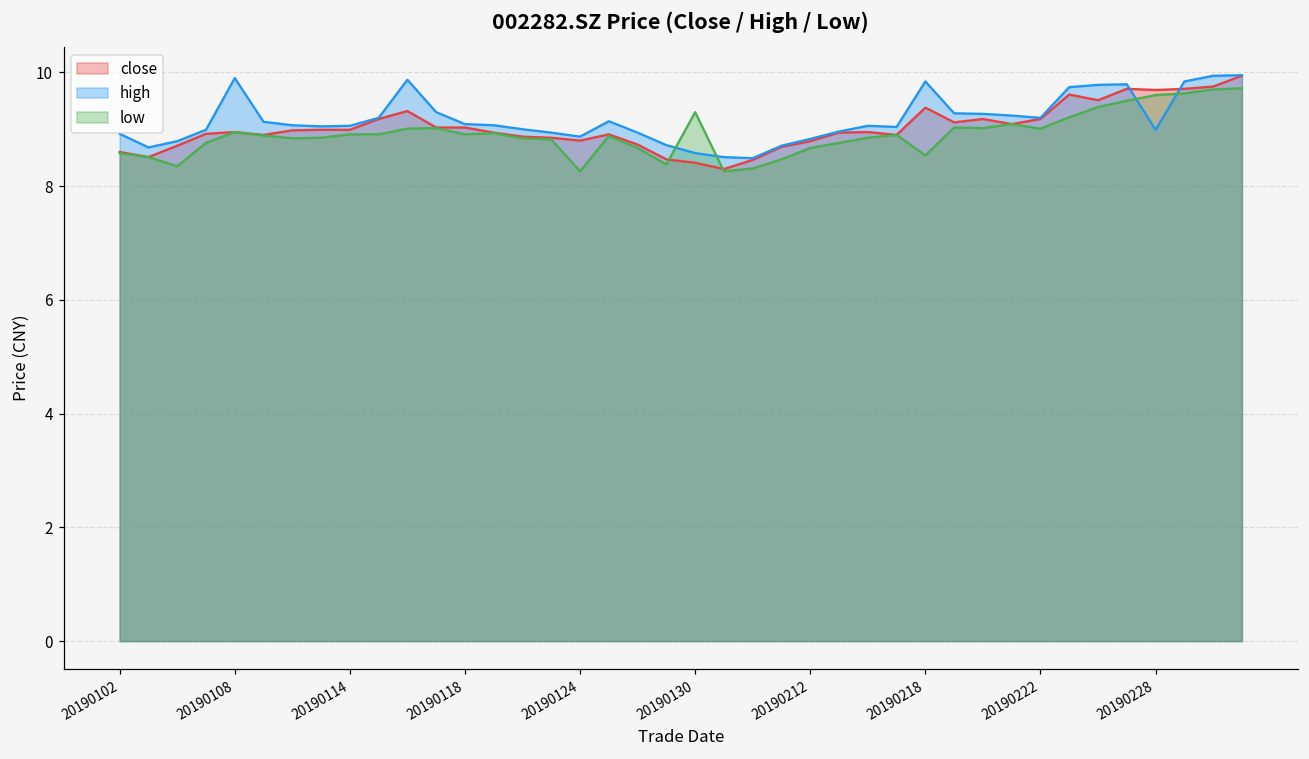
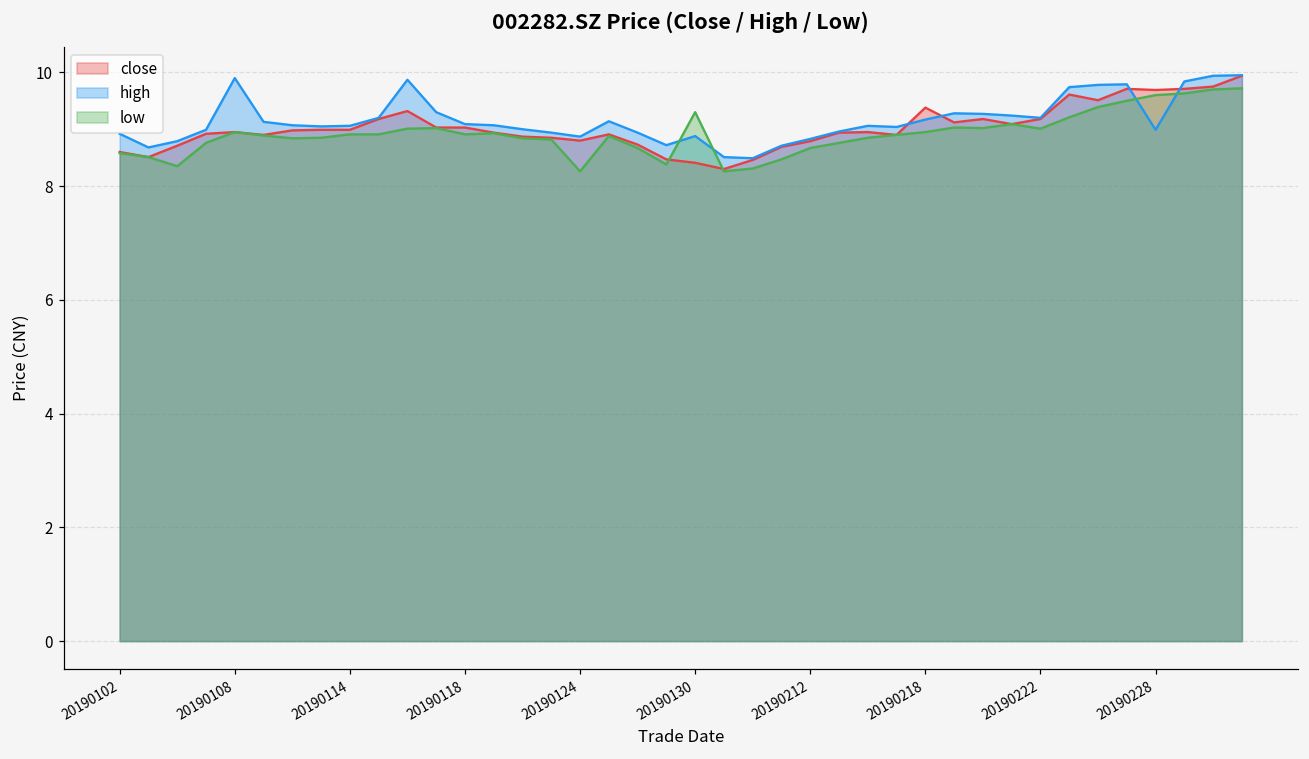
  {
    "close": {
      "20190114": 9.0,
      "20190118": 9.0,
      "20190124": 8.8,
      "20190130": 8.4,
      "20190218": 9.4,
      "20190228": 9.7
    },
    "high": {
      "20190102": 8.9,
      "20190108": 9.9,
      "20190114": 9.1,
      "20190118": 9.1,
      "20190124": 8.9,
-     "20190130": 8.6,
-     "20190218": 9.8,
+     "20190130": 8.9,
+     "20190218": 9.2,
      "20190228": 9.0
    },
    "low": {
      "20190114": 8.9,
      "20190118": 8.9,
      "20190124": 8.3,
      "20190130": 9.3,
      "20190212": 8.7,
-     "20190218": 8.5,
+     "20190218": 9.0,
      "20190222": 9.0,
      "20190228": 9.6
    }
  }
